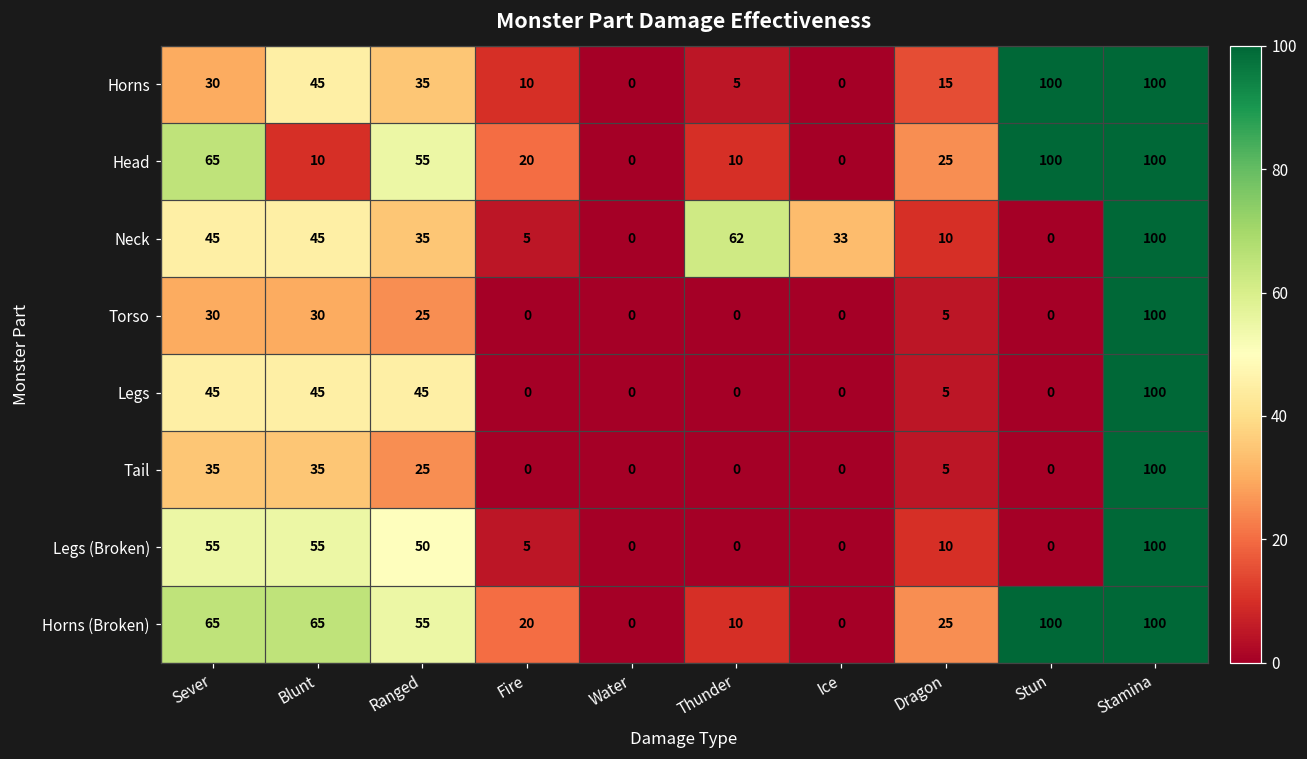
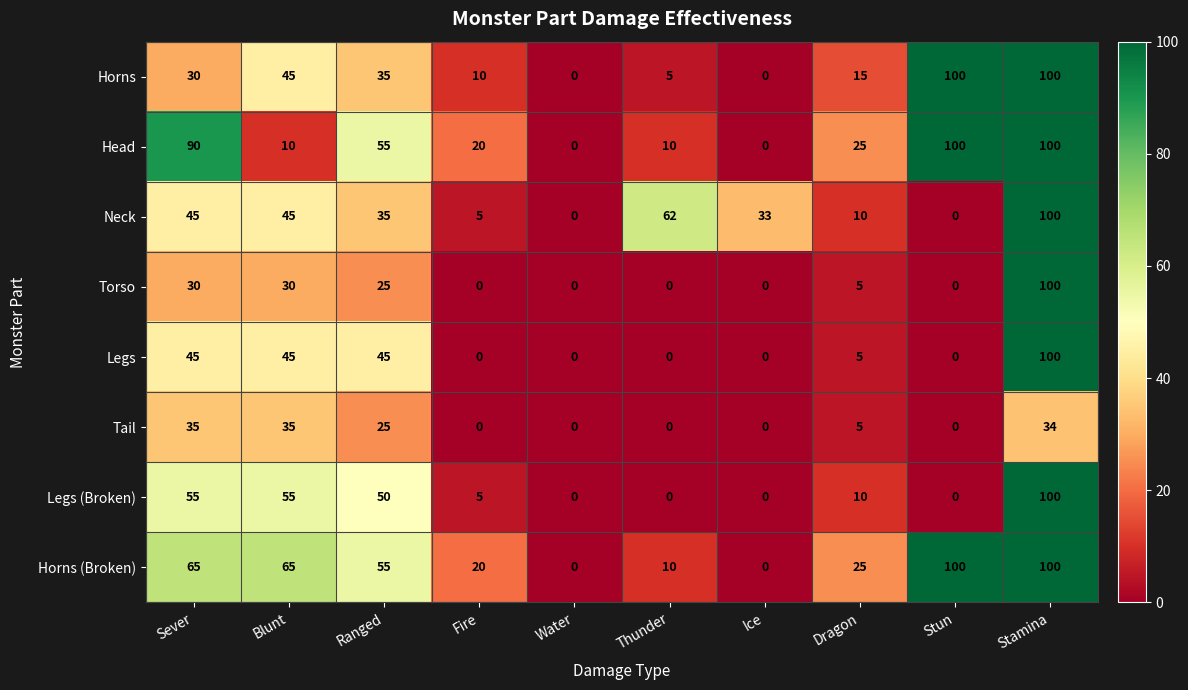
  {
    "Horns": {
      "Sever": 30,
      "Blunt": 45,
      "Ranged": 35,
      "Fire": 10,
      "Water": 0,
      "Thunder": 5,
      "Ice": 0,
      "Dragon": 15,
      "Stun": 100,
      "Stamina": 100
    },
    "Head": {
-     "Sever": 65,
+     "Sever": 90,
      "Blunt": 10,
      "Ranged": 55,
      "Fire": 20,
      "Water": 0,
      "Thunder": 10,
      "Ice": 0,
      "Dragon": 25,
      "Stun": 100,
      "Stamina": 100
    },
    "Neck": {
      "Sever": 45,
      "Blunt": 45,
      "Ranged": 35,
      "Fire": 5,
      "Water": 0,
      "Thunder": 62,
      "Ice": 33,
      "Dragon": 10,
      "Stun": 0,
      "Stamina": 100
    },
    "Torso": {
      "Sever": 30,
      "Blunt": 30,
      "Ranged": 25,
      "Fire": 0,
      "Water": 0,
      "Thunder": 0,
      "Ice": 0,
      "Dragon": 5,
      "Stun": 0,
      "Stamina": 100
    },
    "Legs": {
      "Sever": 45,
      "Blunt": 45,
      "Ranged": 45,
      "Fire": 0,
      "Water": 0,
      "Thunder": 0,
      "Ice": 0,
      "Dragon": 5,
      "Stun": 0,
      "Stamina": 100
    },
    "Tail": {
      "Sever": 35,
      "Blunt": 35,
      "Ranged": 25,
      "Fire": 0,
      "Water": 0,
      "Thunder": 0,
      "Ice": 0,
      "Dragon": 5,
      "Stun": 0,
-     "Stamina": 100
+     "Stamina": 34
    },
    "Legs (Broken)": {
      "Sever": 55,
      "Blunt": 55,
      "Ranged": 50,
      "Fire": 5,
      "Water": 0,
      "Thunder": 0,
      "Ice": 0,
      "Dragon": 10,
      "Stun": 0,
      "Stamina": 100
    },
    "Horns (Broken)": {
      "Sever": 65,
      "Blunt": 65,
      "Ranged": 55,
      "Fire": 20,
      "Water": 0,
      "Thunder": 10,
      "Ice": 0,
      "Dragon": 25,
      "Stun": 100,
      "Stamina": 100
    }
  }
